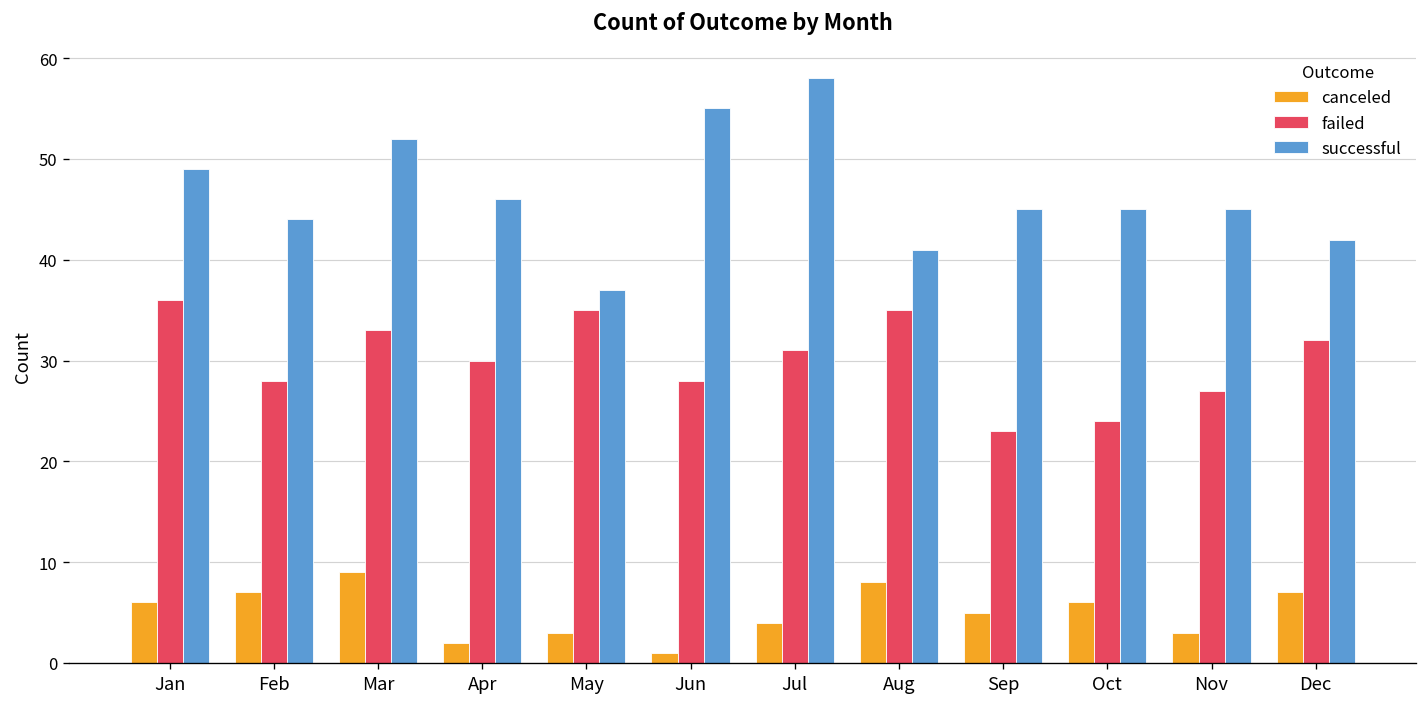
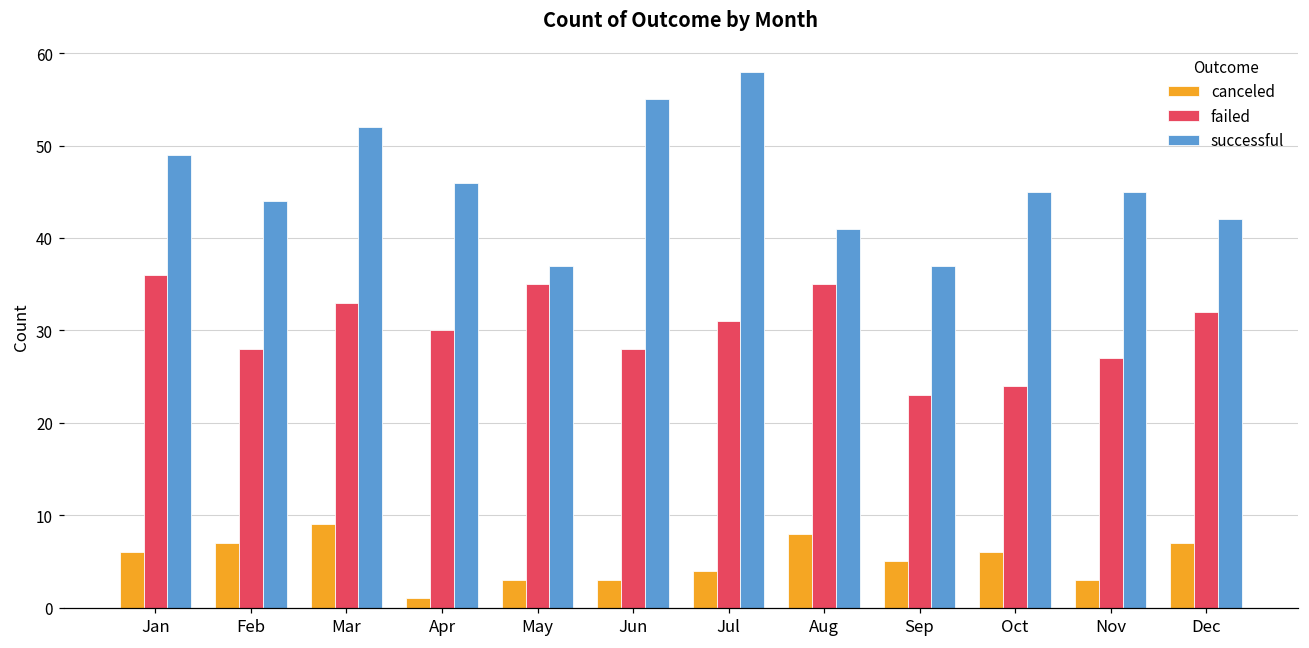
  {
    "canceled": {
      "Jan": 6,
      "Feb": 7,
      "Mar": 9,
-     "Apr": 2,
+     "Apr": 1,
      "May": 3,
-     "Jun": 1,
+     "Jun": 3,
      "Jul": 4,
      "Aug": 8,
      "Sep": 5,
      "Oct": 6,
      "Nov": 3,
      "Dec": 7
    },
    "failed": {
      "Jan": 36,
      "Feb": 28,
      "Mar": 33,
      "Apr": 30,
      "May": 35,
      "Jun": 28,
      "Jul": 31,
      "Aug": 35,
      "Sep": 23,
      "Oct": 24,
      "Nov": 27,
      "Dec": 32
    },
    "successful": {
      "Jan": 49,
      "Feb": 44,
      "Mar": 52,
      "Apr": 46,
      "May": 37,
      "Jun": 55,
      "Jul": 58,
      "Aug": 41,
-     "Sep": 45,
+     "Sep": 37,
      "Oct": 45,
      "Nov": 45,
      "Dec": 42
    }
  }
